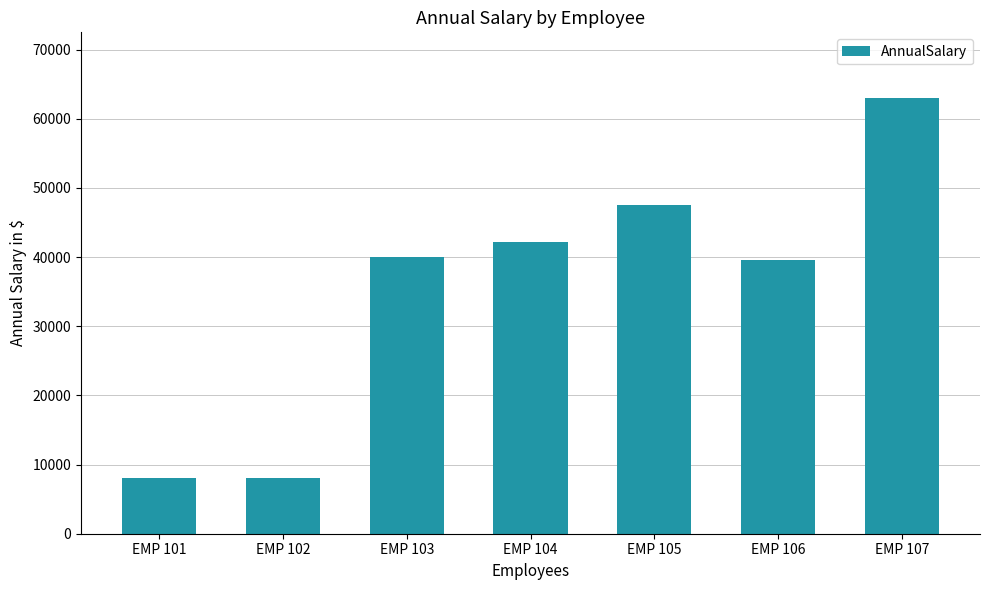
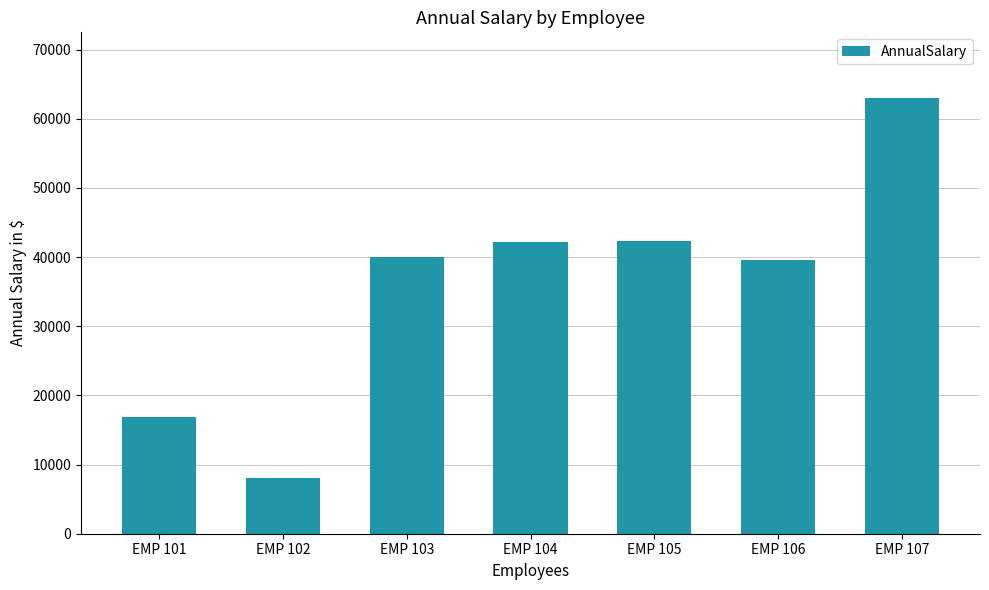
  {
-   "EMP 101": 8000,
+   "EMP 101": 17000,
    "EMP 102": 8000,
    "EMP 103": 40000,
    "EMP 104": 42000,
-   "EMP 105": 48000,
+   "EMP 105": 42000,
    "EMP 106": 40000,
    "EMP 107": 63000
  }
